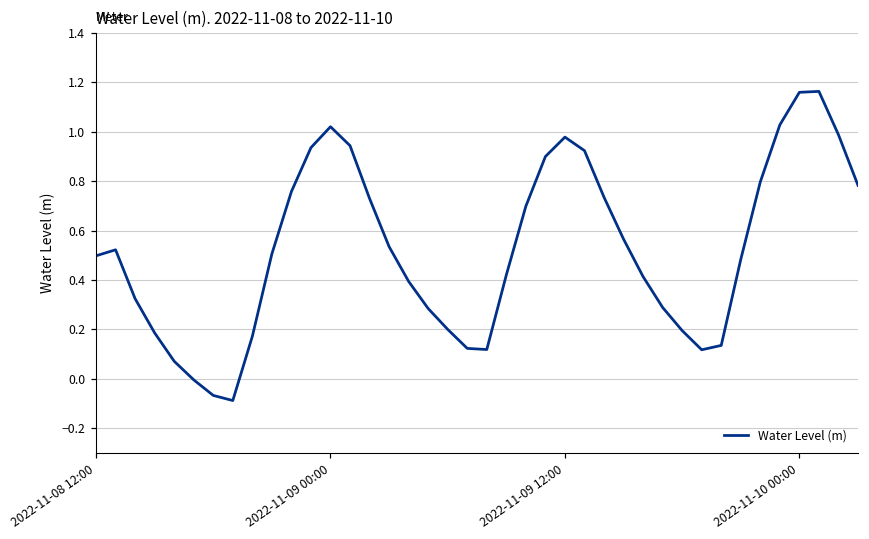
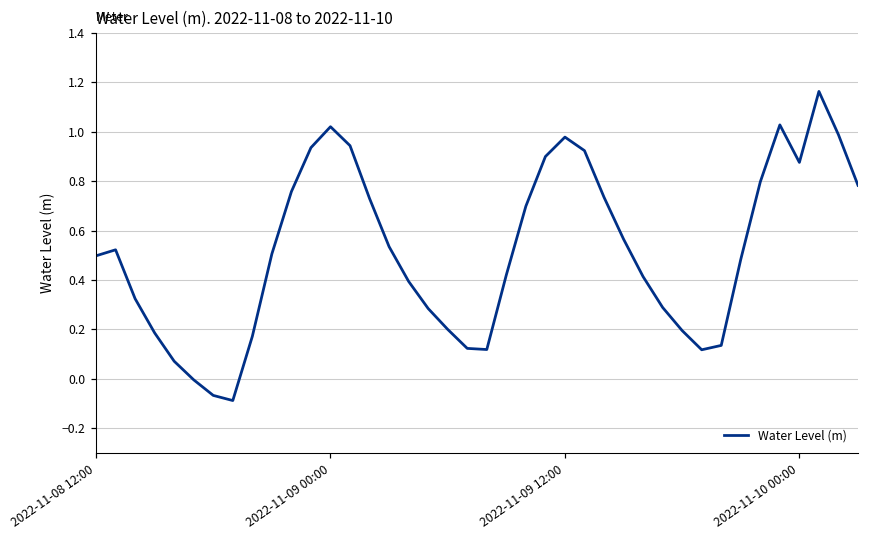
  {
    "2022-11-08 12:00": 0.50,
    "2022-11-09 00:00": 1.02,
    "2022-11-09 12:00": 0.98,
-   "2022-11-10 00:00": 1.16
+   "2022-11-10 00:00": 0.88
  }
